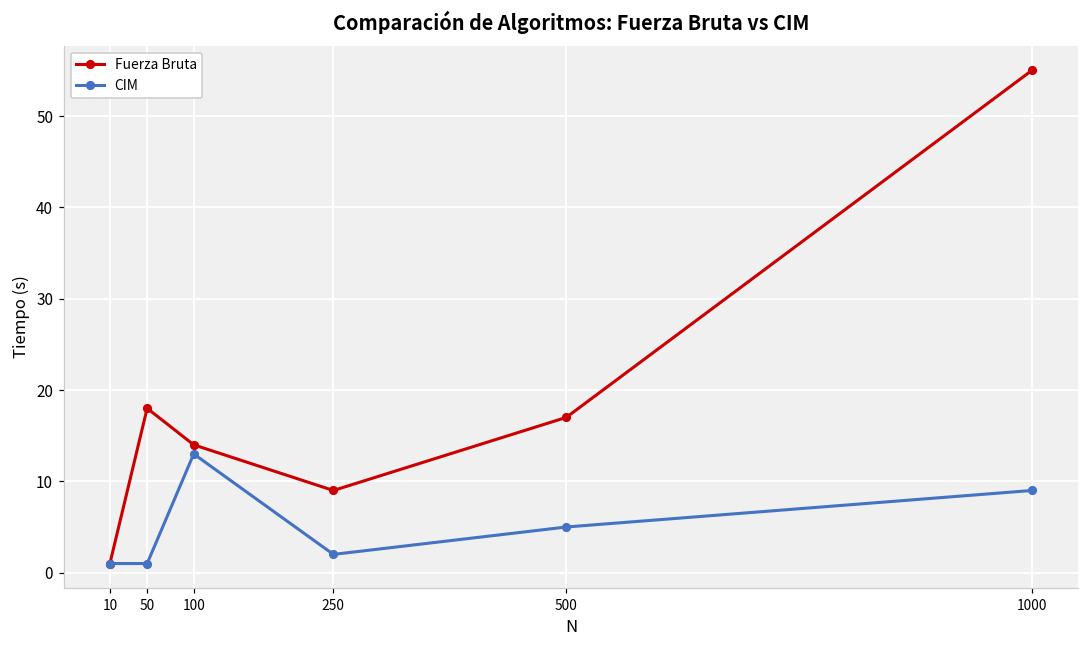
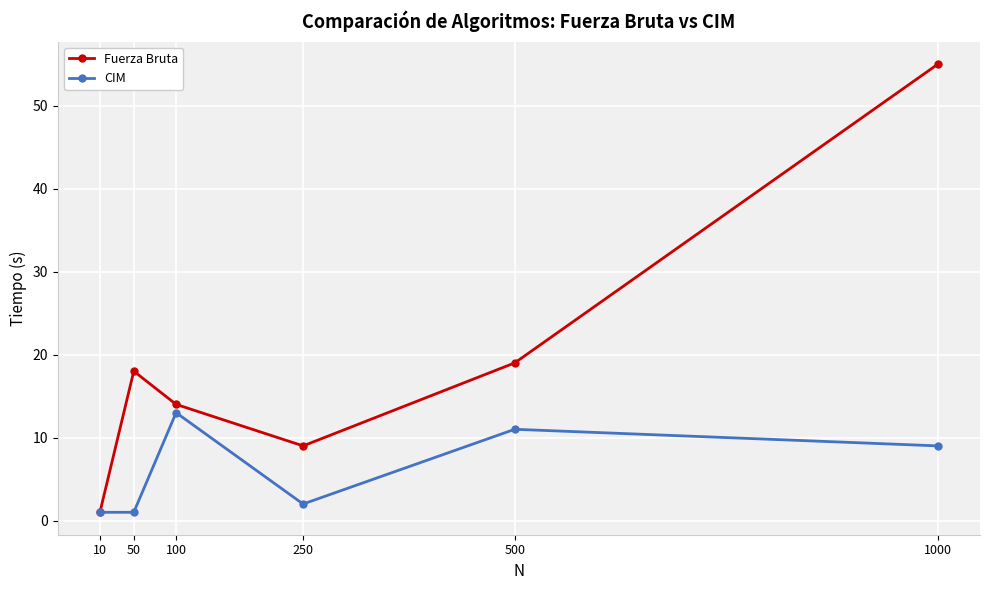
  {
    "Fuerza Bruta": {
      "50": 18,
      "100": 14,
      "250": 9,
-     "500": 17,
+     "500": 19,
      "1000": 55
    },
    "CIM": {
      "50": 1,
      "100": 13,
      "250": 2,
-     "500": 5,
+     "500": 11,
      "1000": 9
    }
  }
